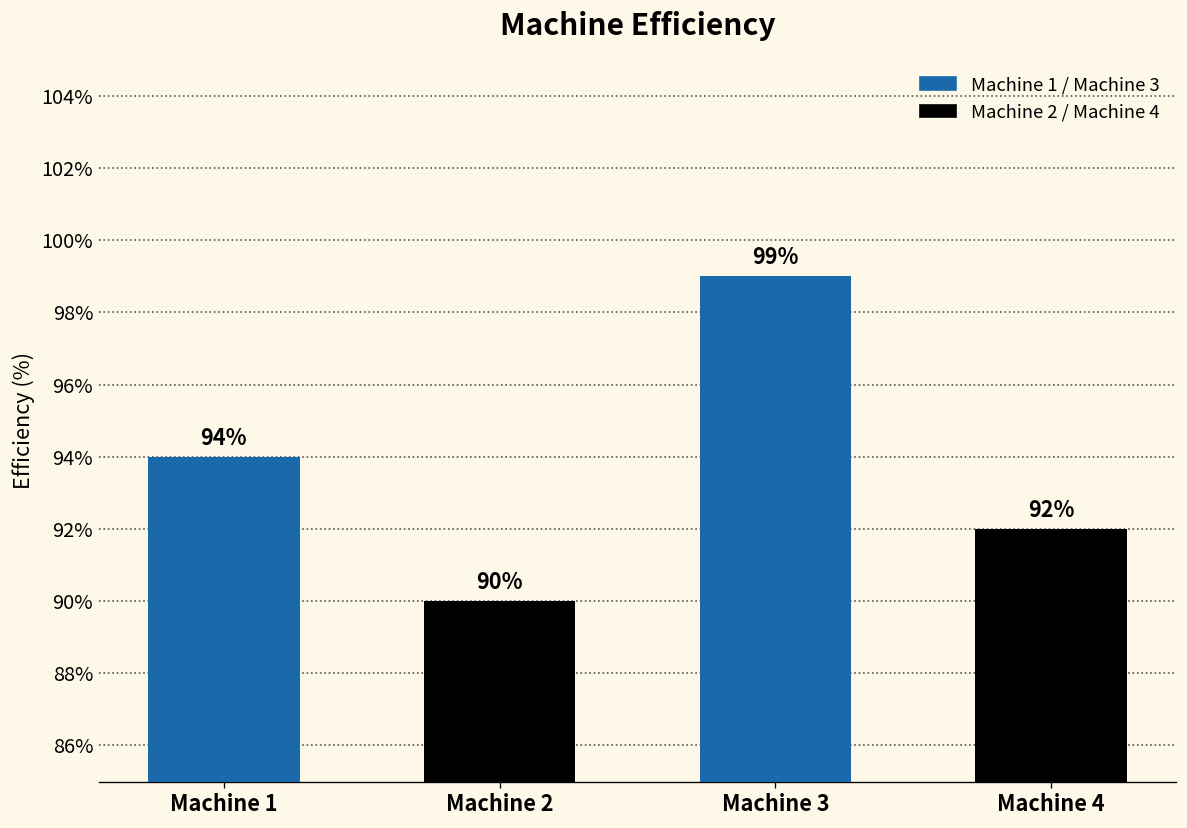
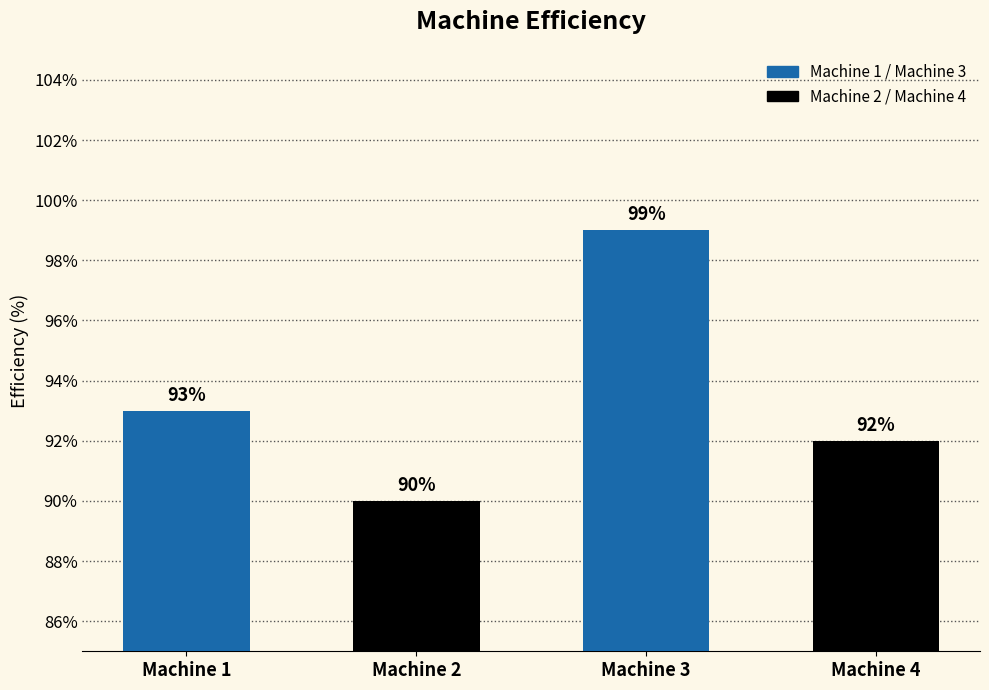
  {
-   "Machine 1": "94%",
+   "Machine 1": "93%",
    "Machine 2": "90%",
    "Machine 3": "99%",
    "Machine 4": "92%"
  }
